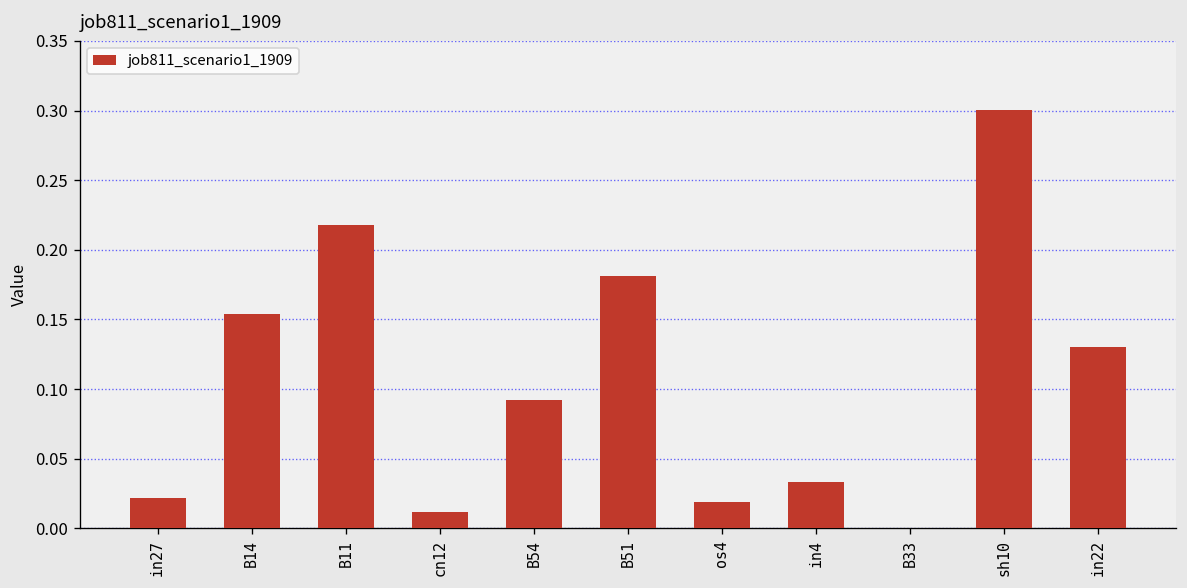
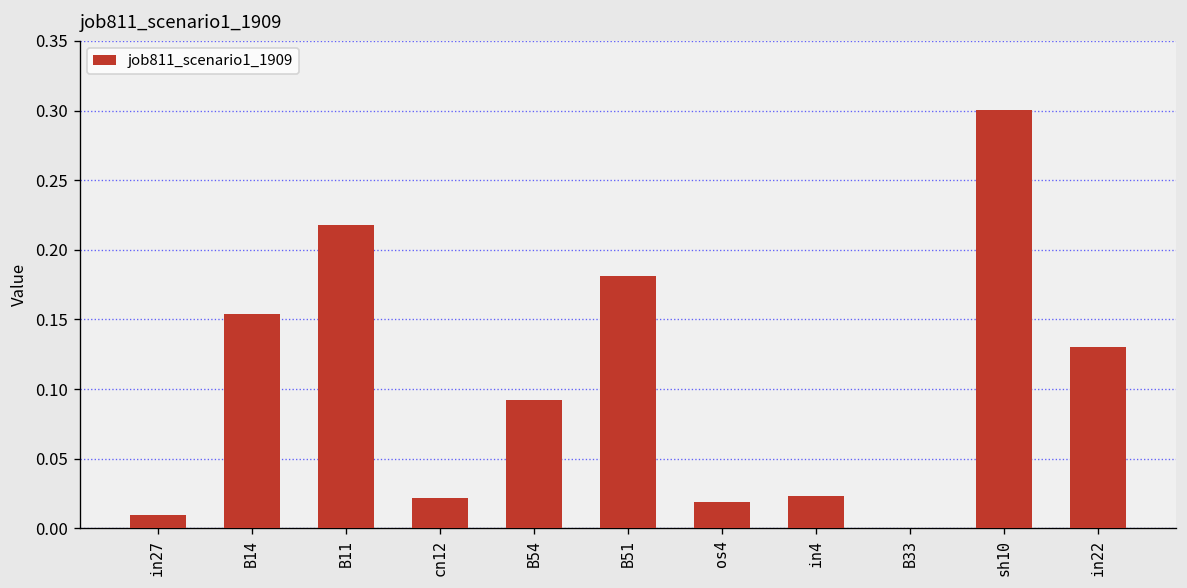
  {
-   "in27": 0.022,
+   "in27": 0.010,
    "B14": 0.154,
    "B11": 0.218,
-   "cn12": 0.012,
+   "cn12": 0.022,
    "B54": 0.092,
    "B51": 0.181,
    "os4": 0.019,
-   "in4": 0.034,
+   "in4": 0.023,
    "B33": 0.000,
    "sh10": 0.300,
    "in22": 0.131
  }
